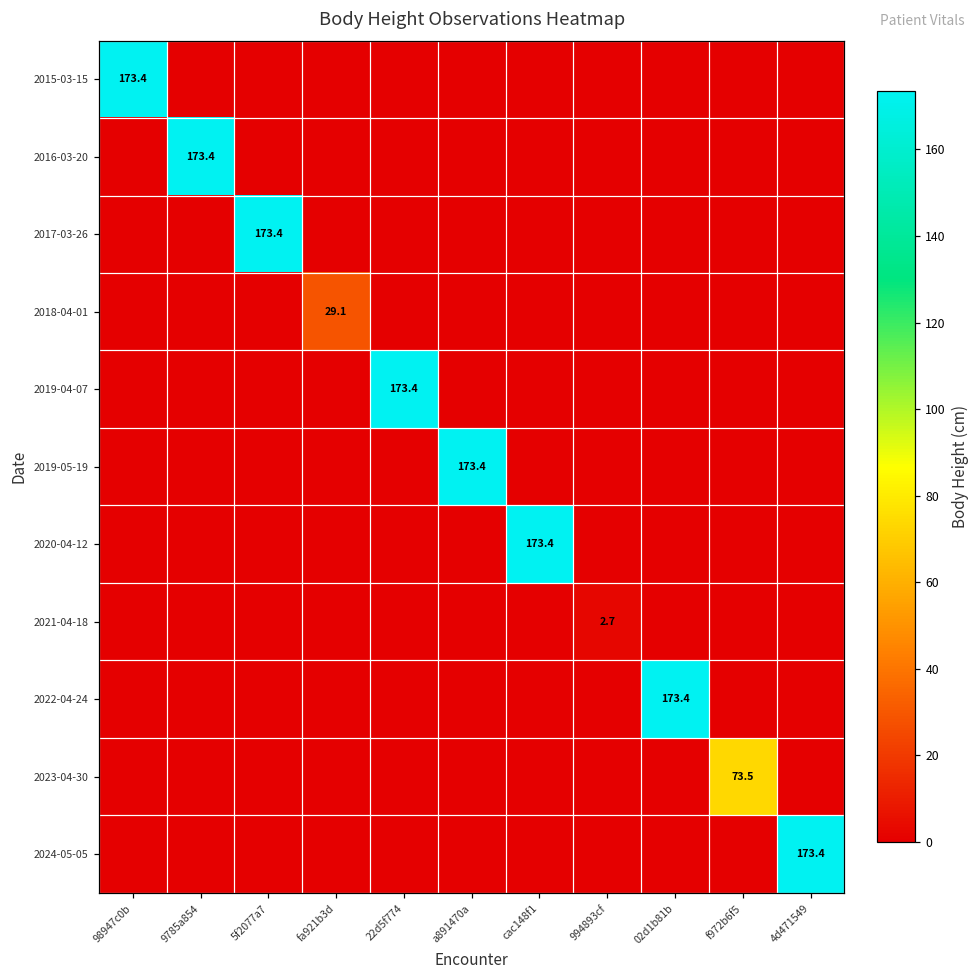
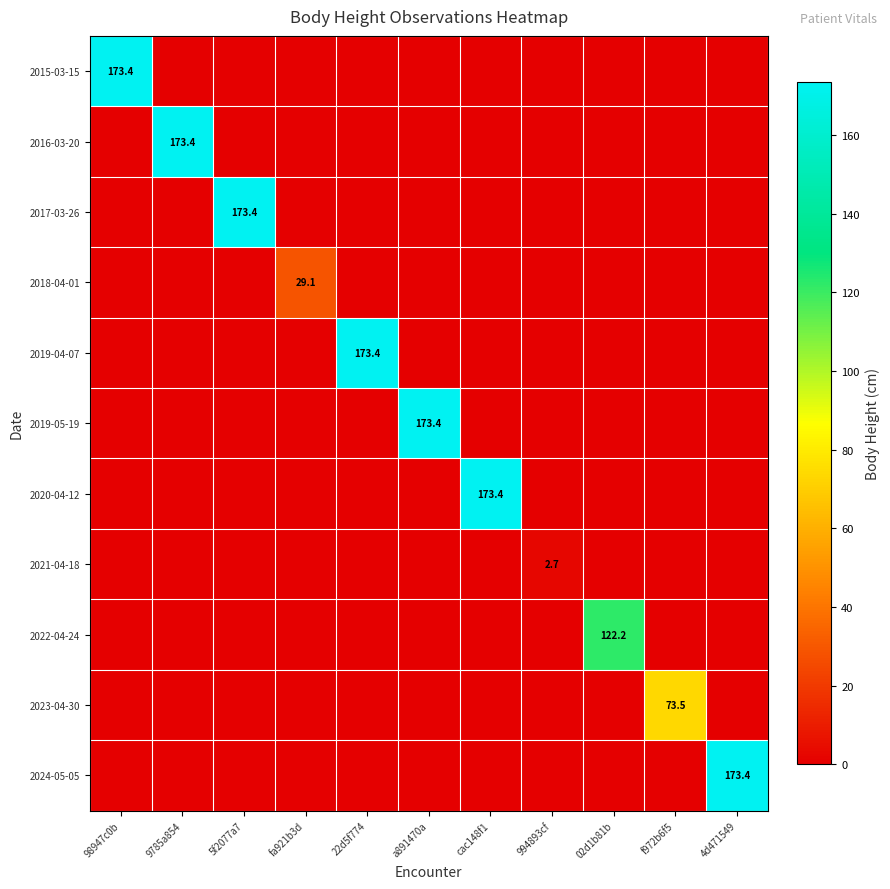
  {
    "2015-03-15": {
      "98947c0b": 173.4
    },
    "2016-03-20": {
      "9785a854": 173.4
    },
    "2017-03-26": {
      "5f2077a7": 173.4
    },
    "2018-04-01": {
      "fa921b3d": 29.1
    },
    "2019-04-07": {
      "22d5f774": 173.4
    },
    "2019-05-19": {
      "a891470a": 173.4
    },
    "2020-04-12": {
      "cac148f1": 173.4
    },
    "2021-04-18": {
      "994893cf": 2.7
    },
    "2022-04-24": {
-     "02d1b81b": 173.4
+     "02d1b81b": 122.2
    },
    "2023-04-30": {
      "f972b6f5": 73.5
    },
    "2024-05-05": {
      "4d471549": 173.4
    }
  }
